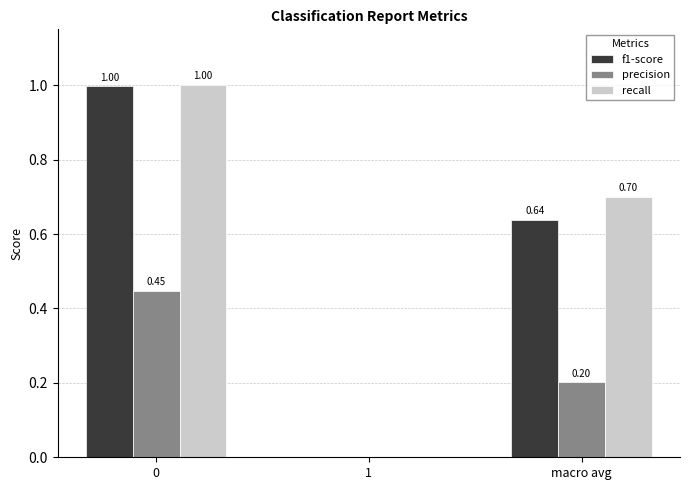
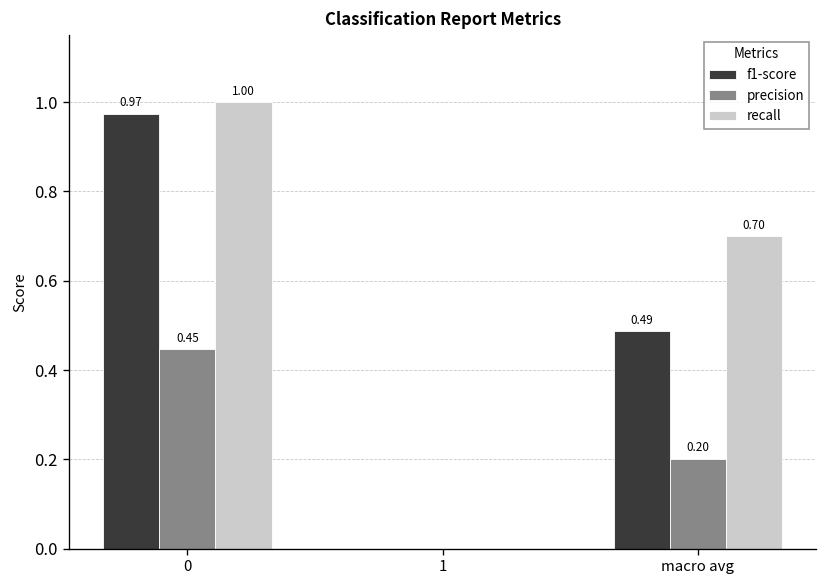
  {
    "f1-score": {
-     "0": 1.00,
-     "macro avg": 0.64
+     "0": 0.97,
+     "macro avg": 0.49
    },
    "precision": {
      "0": 0.45,
      "macro avg": 0.20
    },
    "recall": {
      "0": 1.00,
      "macro avg": 0.70
    }
  }
